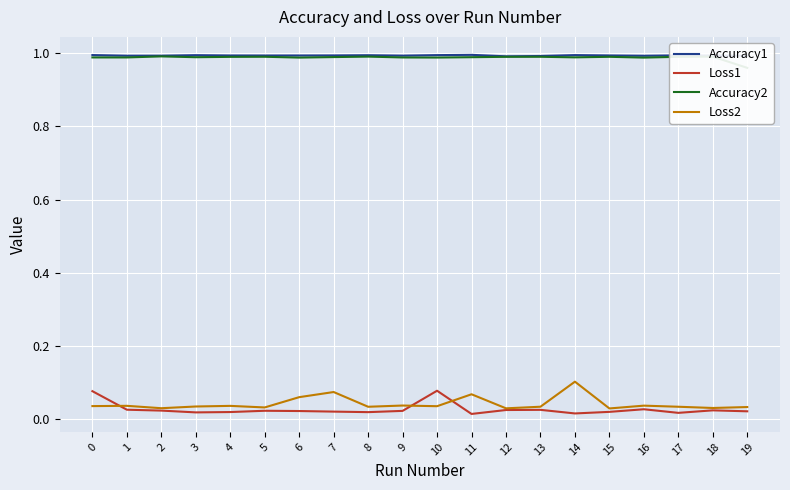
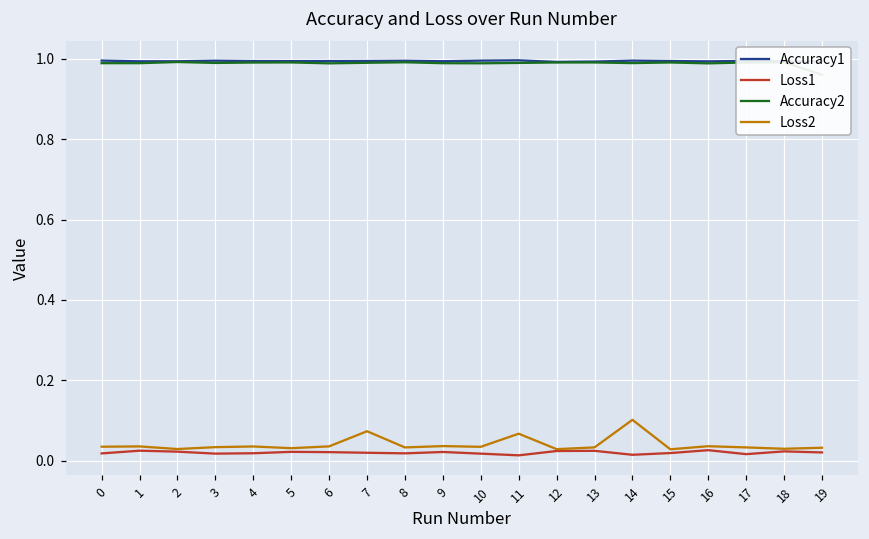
  {
    "Loss1": {
-     "0": 0.08,
+     "0": 0.02,
      "1": 0.03,
      "3": 0.02,
      "4": 0.02,
      "5": 0.02,
      "6": 0.02,
      "7": 0.02,
      "8": 0.02,
      "9": 0.02,
-     "10": 0.08,
+     "10": 0.02,
      "11": 0.01,
      "13": 0.02,
      "14": 0.02,
      "15": 0.02,
      "16": 0.03,
      "17": 0.02,
      "19": 0.02
    },
    "Loss2": {
      "0": 0.04,
      "1": 0.04,
      "3": 0.03,
      "4": 0.04,
      "5": 0.03,
-     "6": 0.06,
+     "6": 0.04,
      "7": 0.07,
      "8": 0.03,
      "9": 0.04,
      "10": 0.03,
      "11": 0.07,
      "13": 0.03,
      "14": 0.10,
      "15": 0.03,
      "16": 0.04,
      "17": 0.03,
      "19": 0.03
    }
  }
